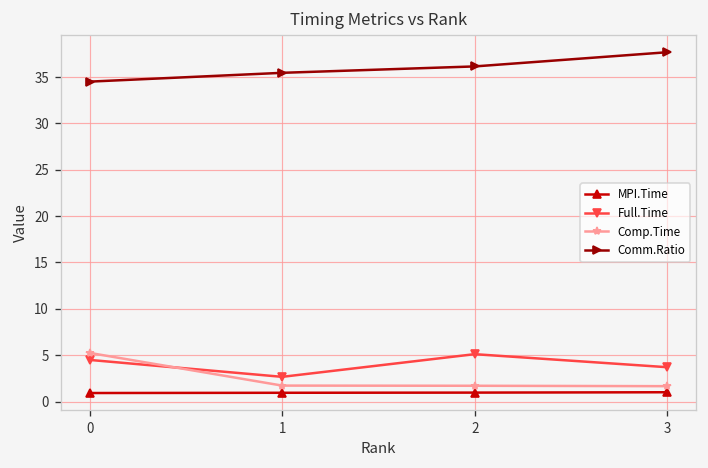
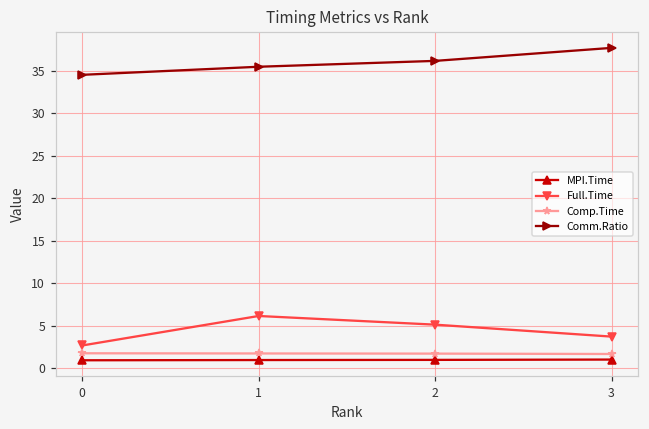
  {
    "Full.Time": {
-     "0": 4,
-     "1": 3,
+     "0": 3,
+     "1": 6,
      "2": 5,
      "3": 4
    },
    "Comp.Time": {
-     "0": 5,
+     "0": 2,
      "1": 2,
      "2": 2,
      "3": 2
    }
  }
